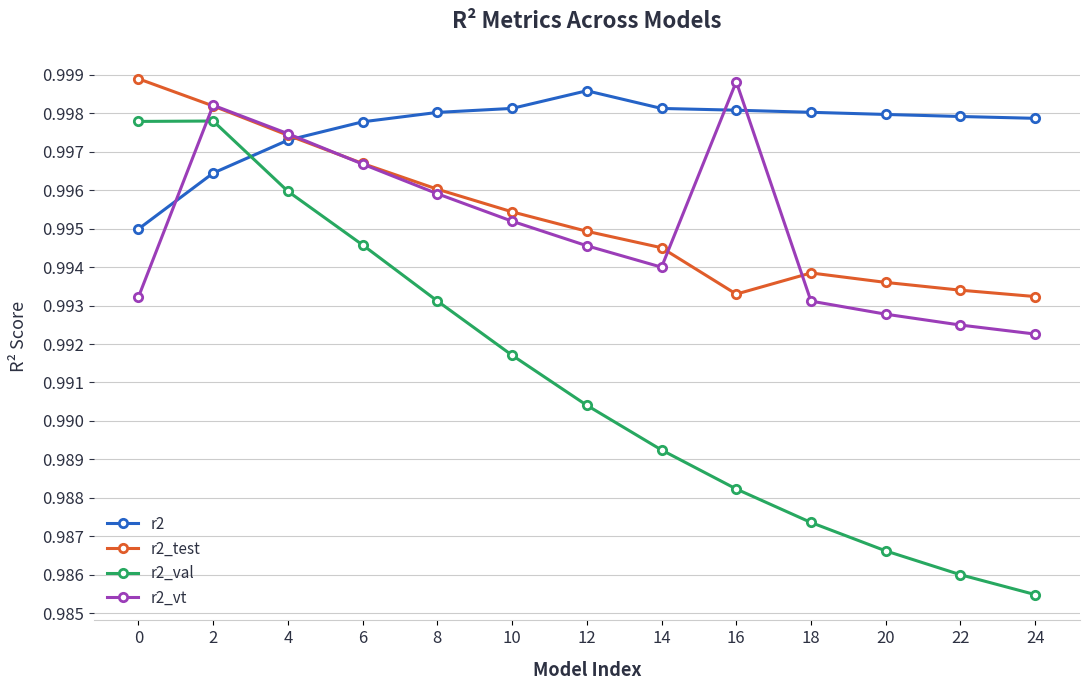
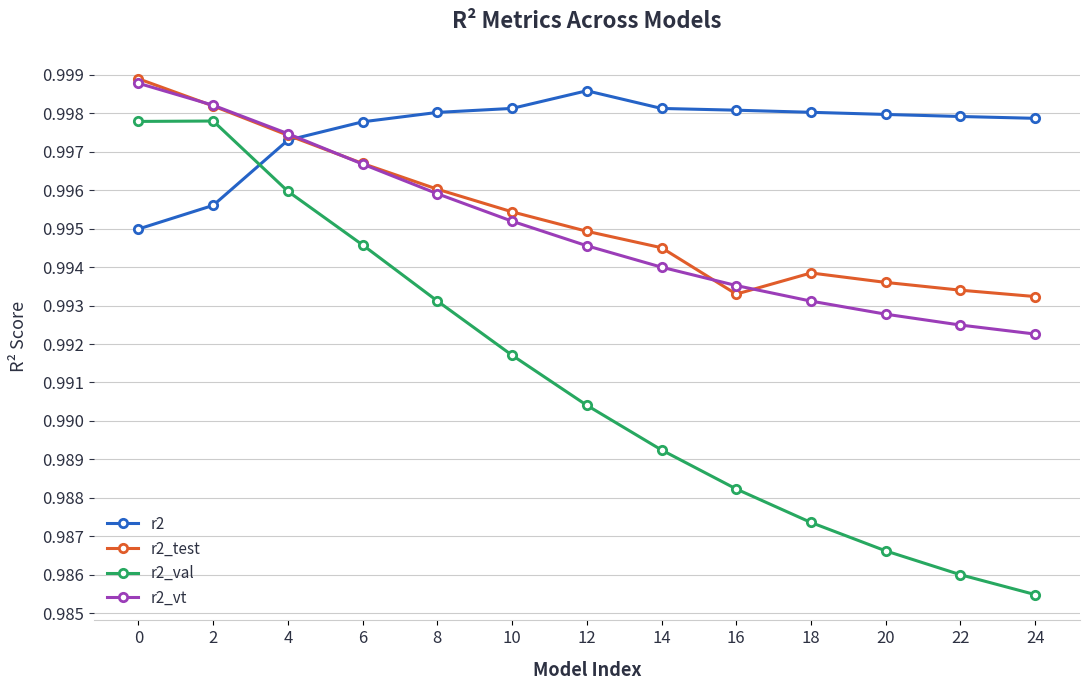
  {
    "r2": {
      "0": 0.9950,
-     "2": 0.9964,
+     "2": 0.9956,
      "4": 0.9973,
      "6": 0.9978,
      "8": 0.9980,
      "10": 0.9981,
      "12": 0.9986,
      "14": 0.9981,
      "16": 0.9981,
      "18": 0.9980,
      "20": 0.9980,
      "22": 0.9979,
      "24": 0.9979
    },
    "r2_test": {
      "0": 0.9989,
      "8": 0.9960,
      "10": 0.9954,
      "12": 0.9949,
      "14": 0.9945,
      "16": 0.9933,
      "18": 0.9938,
      "20": 0.9936,
      "22": 0.9934,
      "24": 0.9932
    },
    "r2_val": {
      "0": 0.9978,
      "2": 0.9978,
      "4": 0.9960,
      "6": 0.9946,
      "8": 0.9931,
      "10": 0.9917,
      "12": 0.9904,
      "14": 0.9892,
      "16": 0.9882,
      "18": 0.9874,
      "20": 0.9866,
      "22": 0.9860,
      "24": 0.9855
    },
    "r2_vt": {
-     "0": 0.9932,
+     "0": 0.9988,
      "8": 0.9959,
      "10": 0.9952,
      "12": 0.9946,
      "14": 0.9940,
-     "16": 0.9988,
+     "16": 0.9935,
      "18": 0.9931,
      "20": 0.9928,
      "22": 0.9925,
      "24": 0.9923
    }
  }
